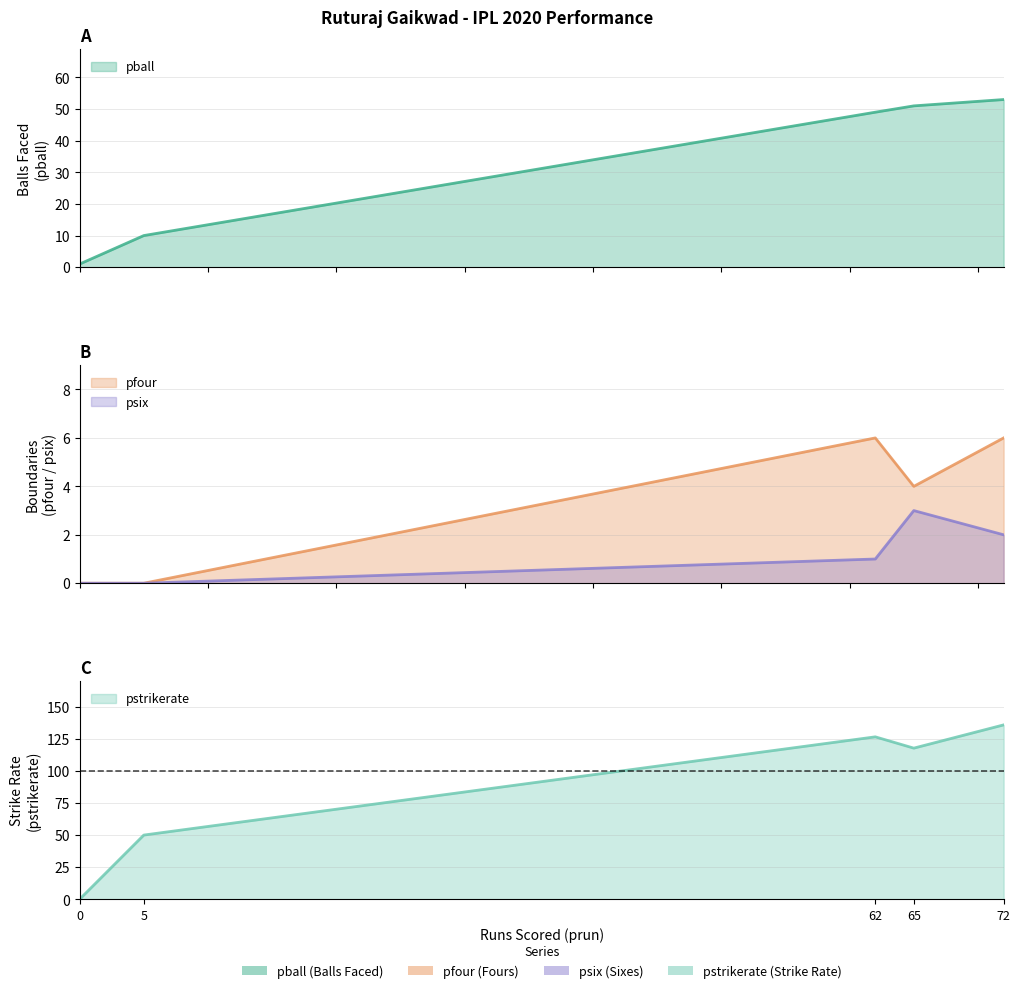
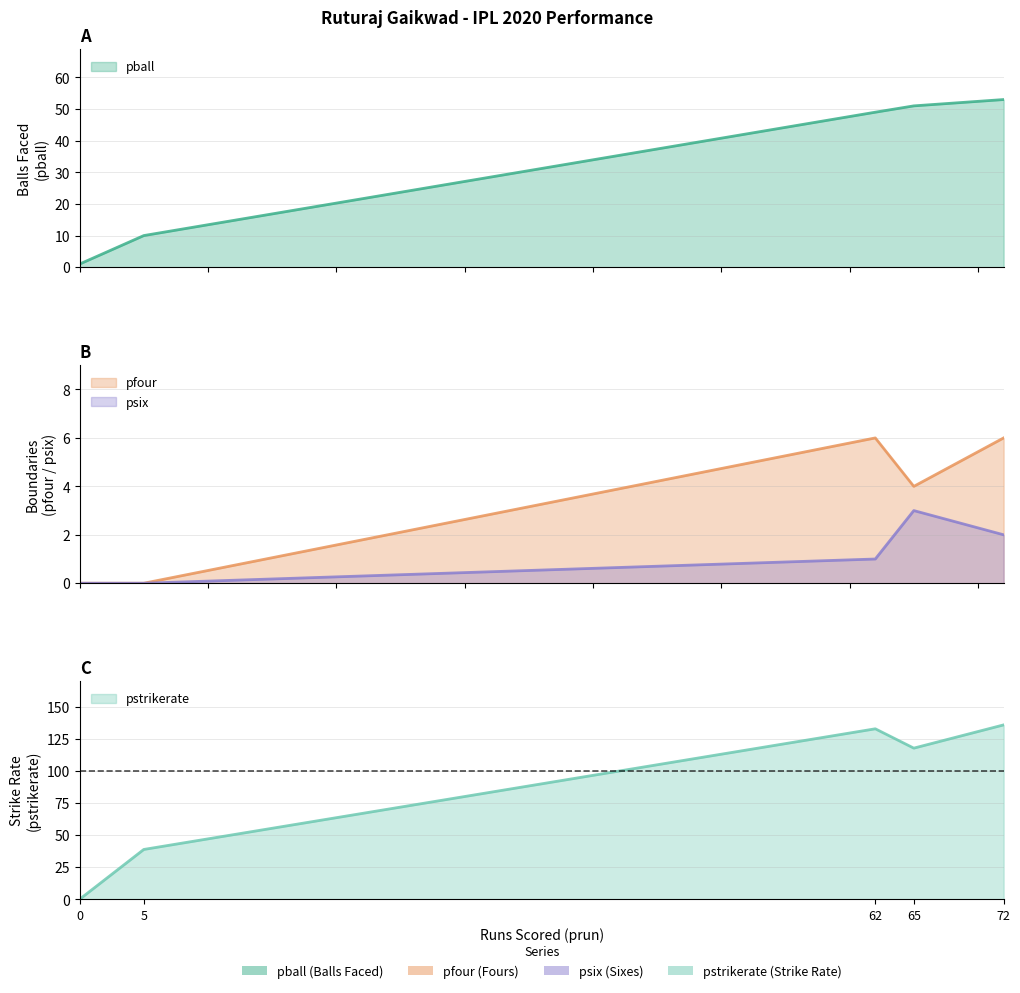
  {
    "C": {
      "0": 0,
-     "5": 50,
-     "62": 127,
+     "5": 39,
+     "62": 133,
      "65": 118,
      "72": 136
    }
  }
